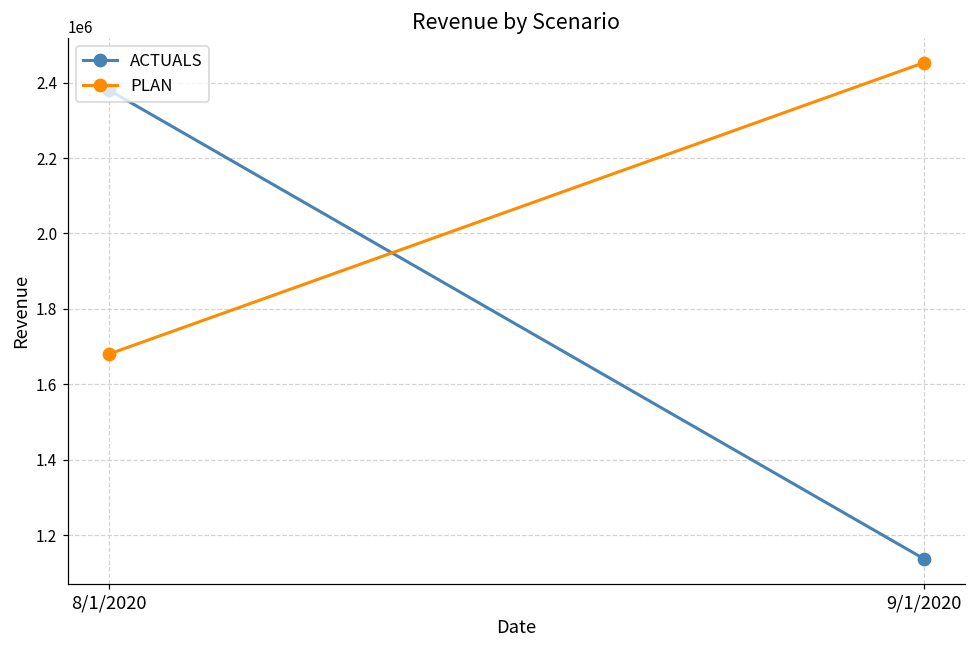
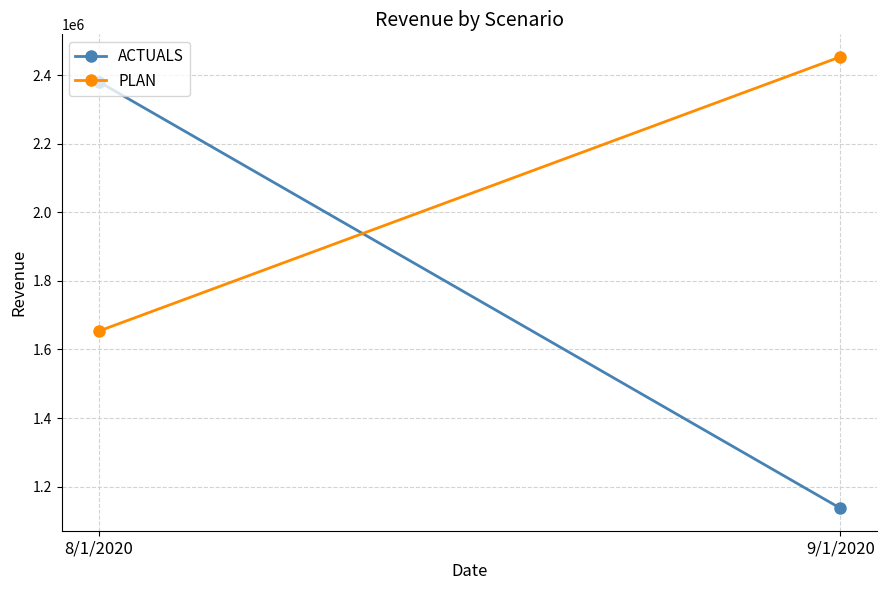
  {
    "ACTUALS": {
      "9/1/2020": 1140000
    },
    "PLAN": {
-     "8/1/2020": 1680000,
+     "8/1/2020": 1650000,
      "9/1/2020": 2450000
    }
  }
